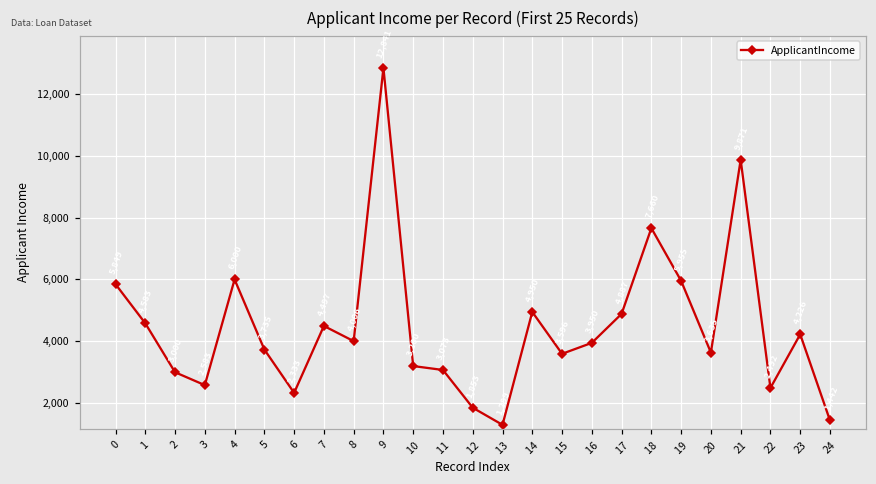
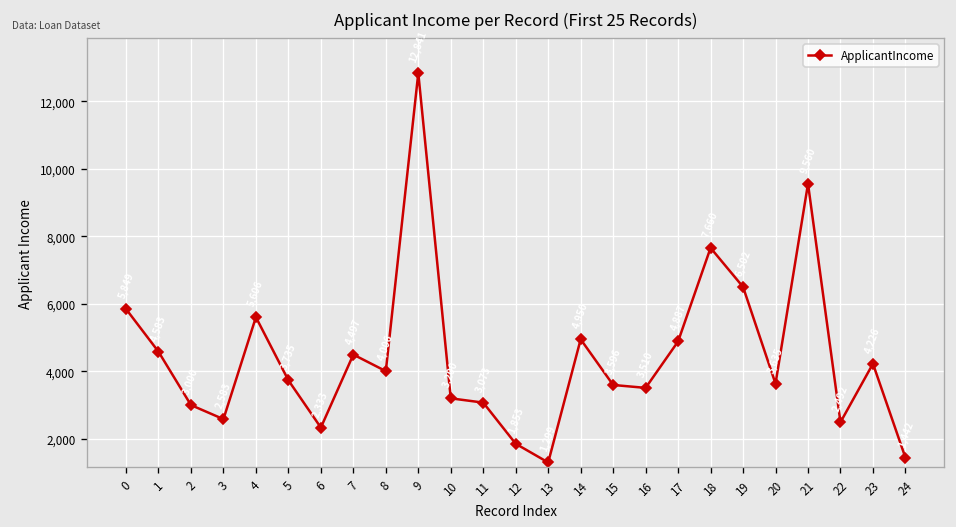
  {
    "0": "5,800",
    "1": "4,600",
    "2": "3,000",
    "3": "2,600",
-   "4": "6,000",
+   "4": "5,600",
    "5": "3,700",
    "6": "2,300",
    "7": "4,500",
    "8": "4,000",
    "9": "12,800",
    "10": "3,200",
    "11": "3,100",
    "12": "1,900",
    "13": "1,300",
    "14": "5,000",
    "15": "3,600",
-   "16": "4,000",
+   "16": "3,500",
    "17": "4,900",
    "18": "7,700",
-   "19": "6,000",
+   "19": "6,500",
    "20": "3,600",
-   "21": "9,900",
+   "21": "9,600",
    "22": "2,500",
    "23": "4,200",
    "24": "1,400"
  }
